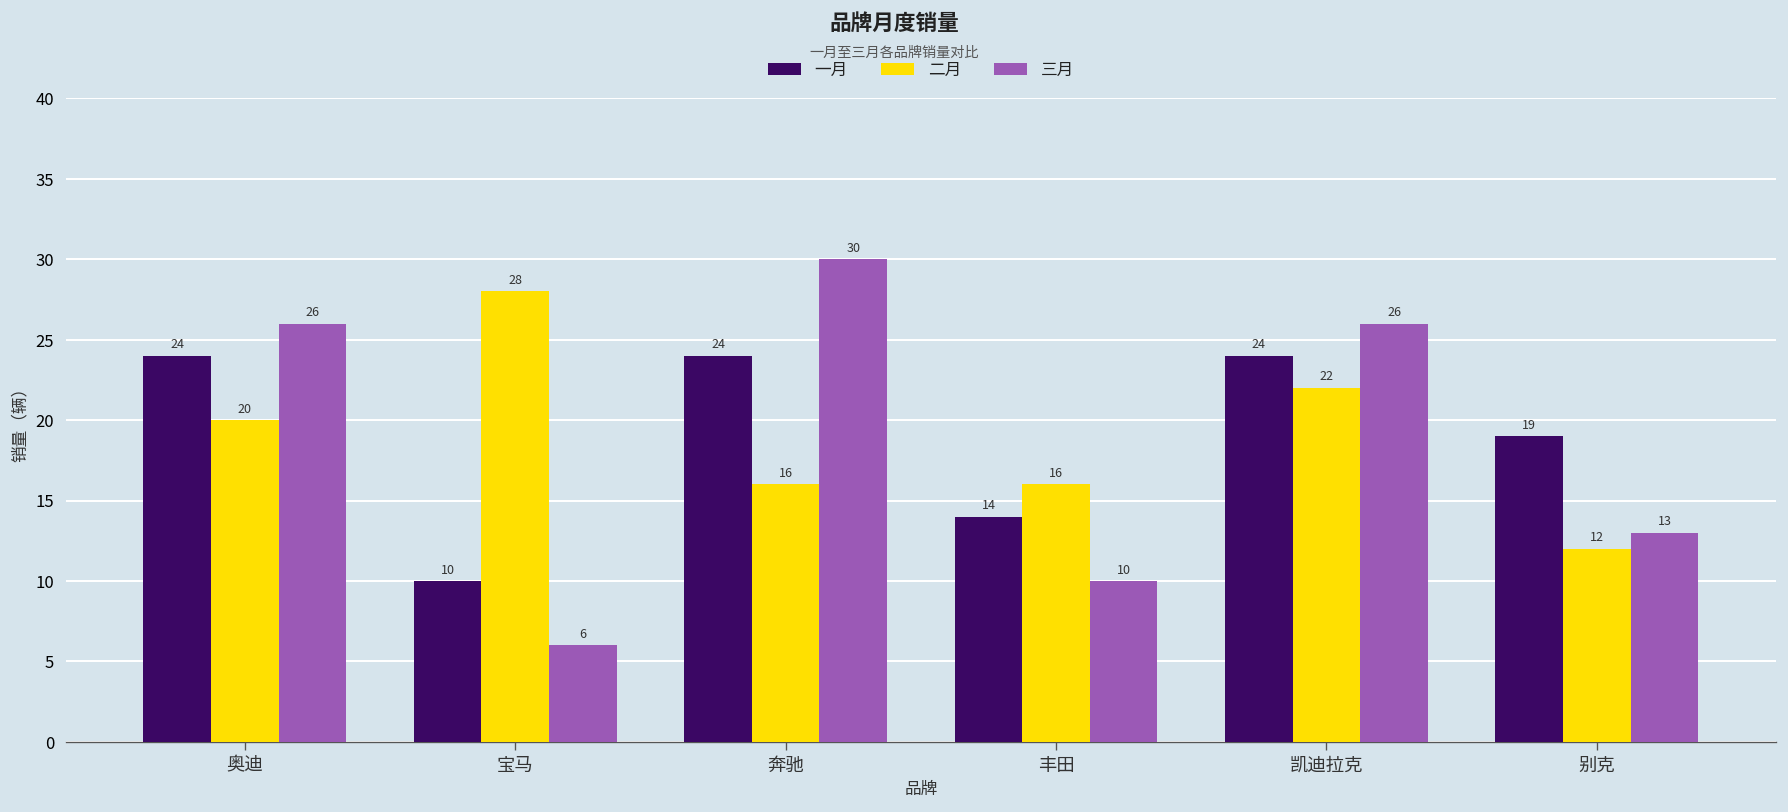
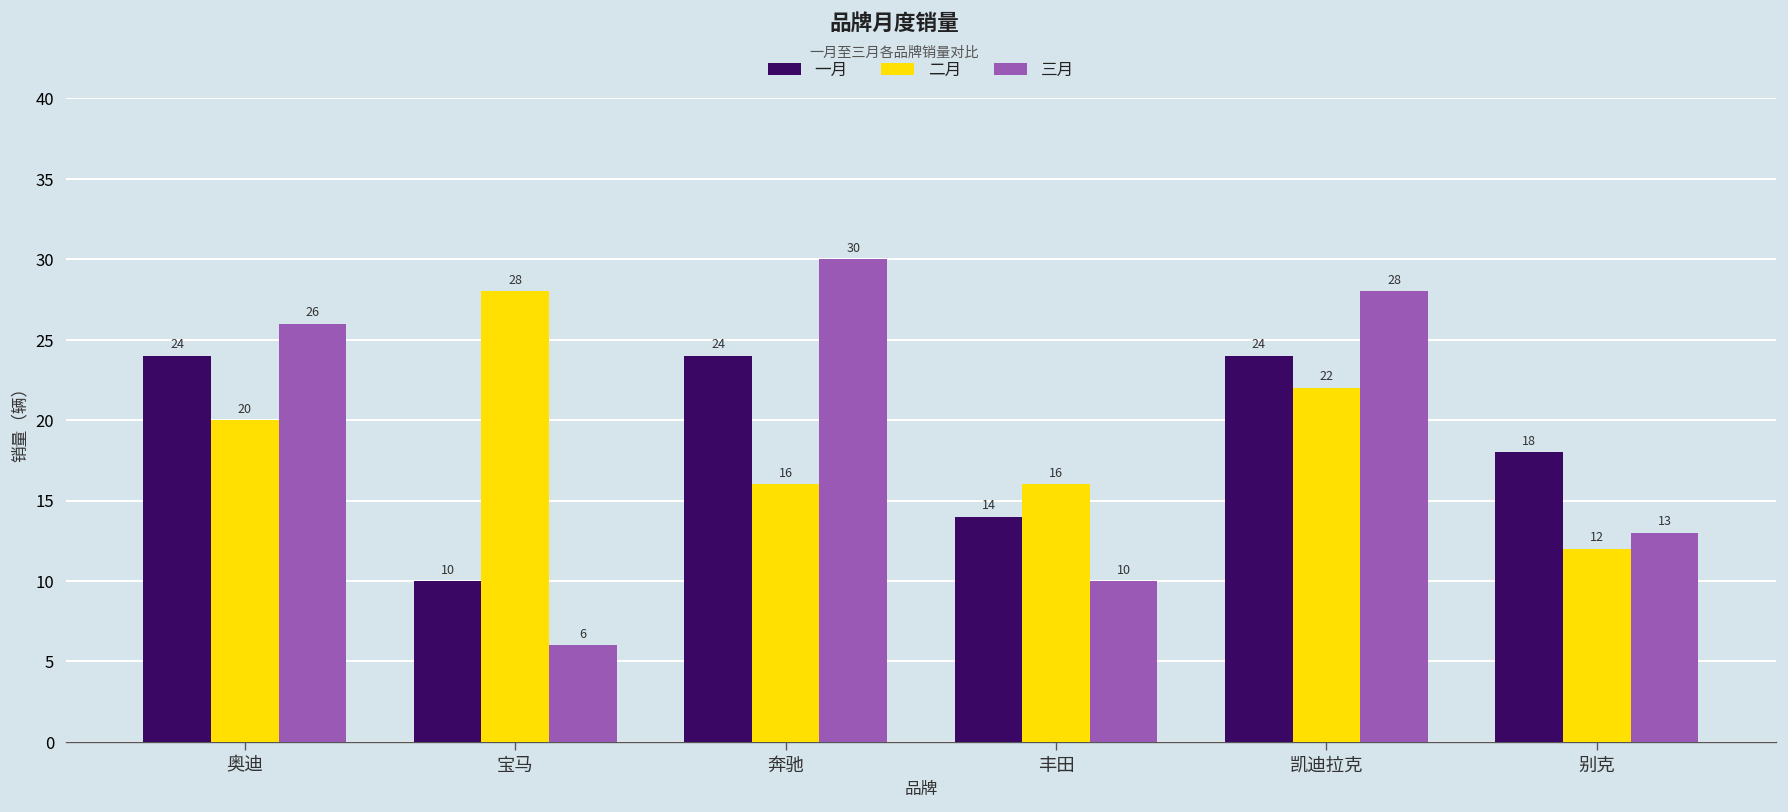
  {
    "一月": {
      "奥迪": 24,
      "宝马": 10,
      "奔驰": 24,
      "丰田": 14,
      "凯迪拉克": 24,
-     "别克": 19
+     "别克": 18
    },
    "二月": {
      "奥迪": 20,
      "宝马": 28,
      "奔驰": 16,
      "丰田": 16,
      "凯迪拉克": 22,
      "别克": 12
    },
    "三月": {
      "奥迪": 26,
      "宝马": 6,
      "奔驰": 30,
      "丰田": 10,
-     "凯迪拉克": 26,
+     "凯迪拉克": 28,
      "别克": 13
    }
  }
